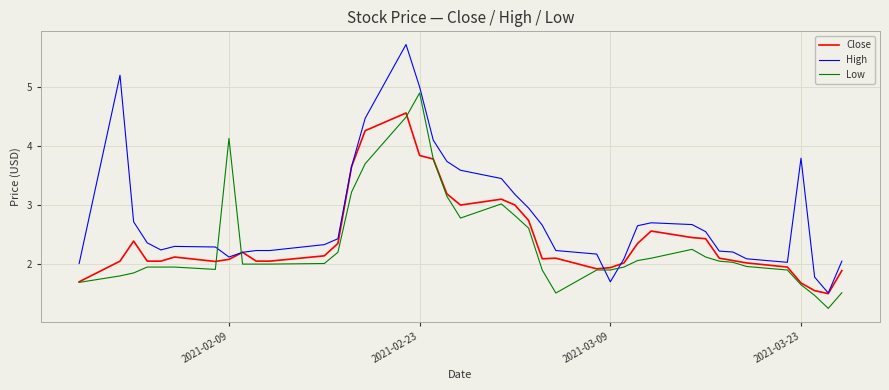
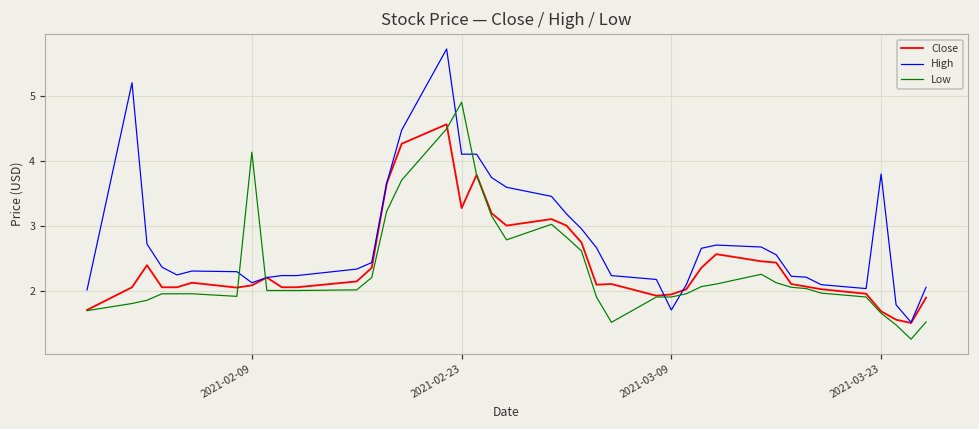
  {
    "Close": {
-     "2021-02-23": 3.8
+     "2021-02-23": 3.3
    },
    "High": {
-     "2021-02-23": 5.0,
+     "2021-02-23": 4.1,
      "2021-03-09": 1.7,
      "2021-03-23": 3.8
    },
    "Low": {
      "2021-02-09": 4.1,
      "2021-02-23": 4.9
    }
  }
